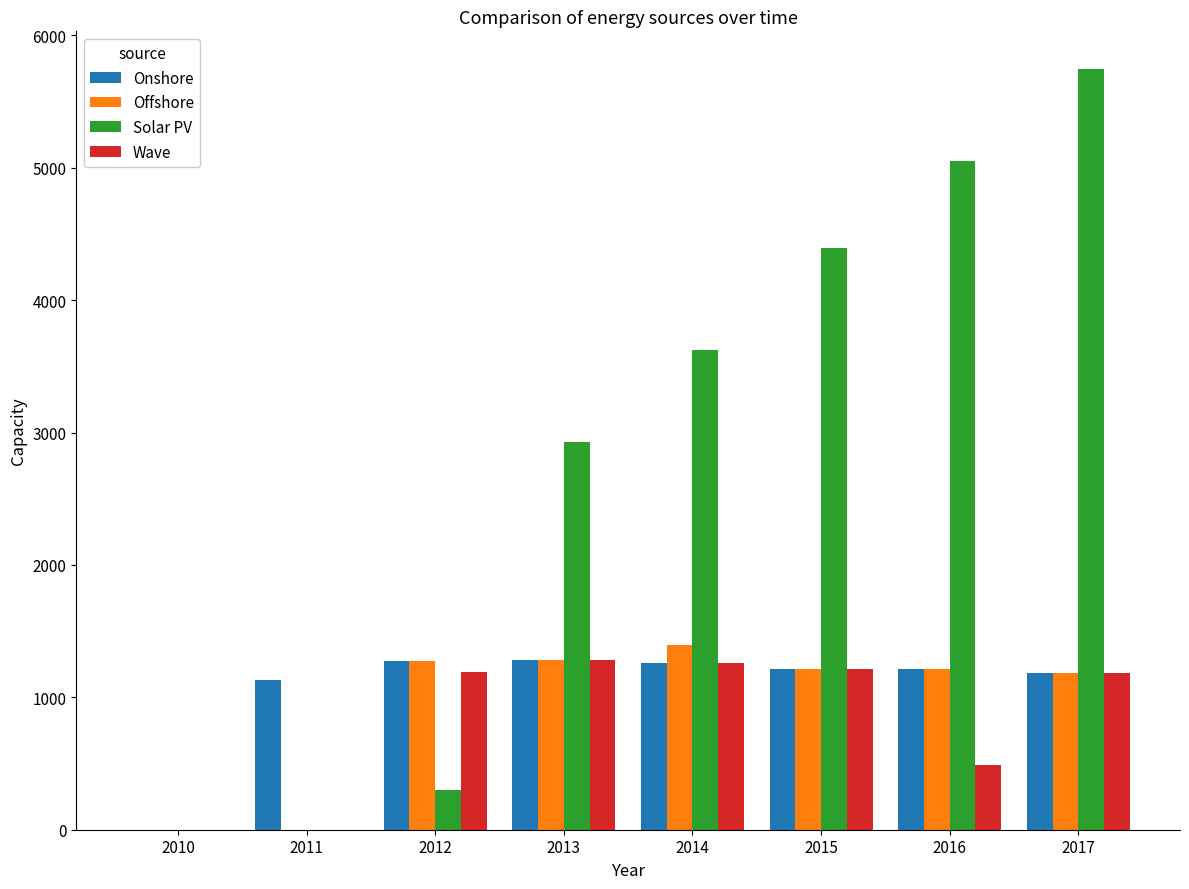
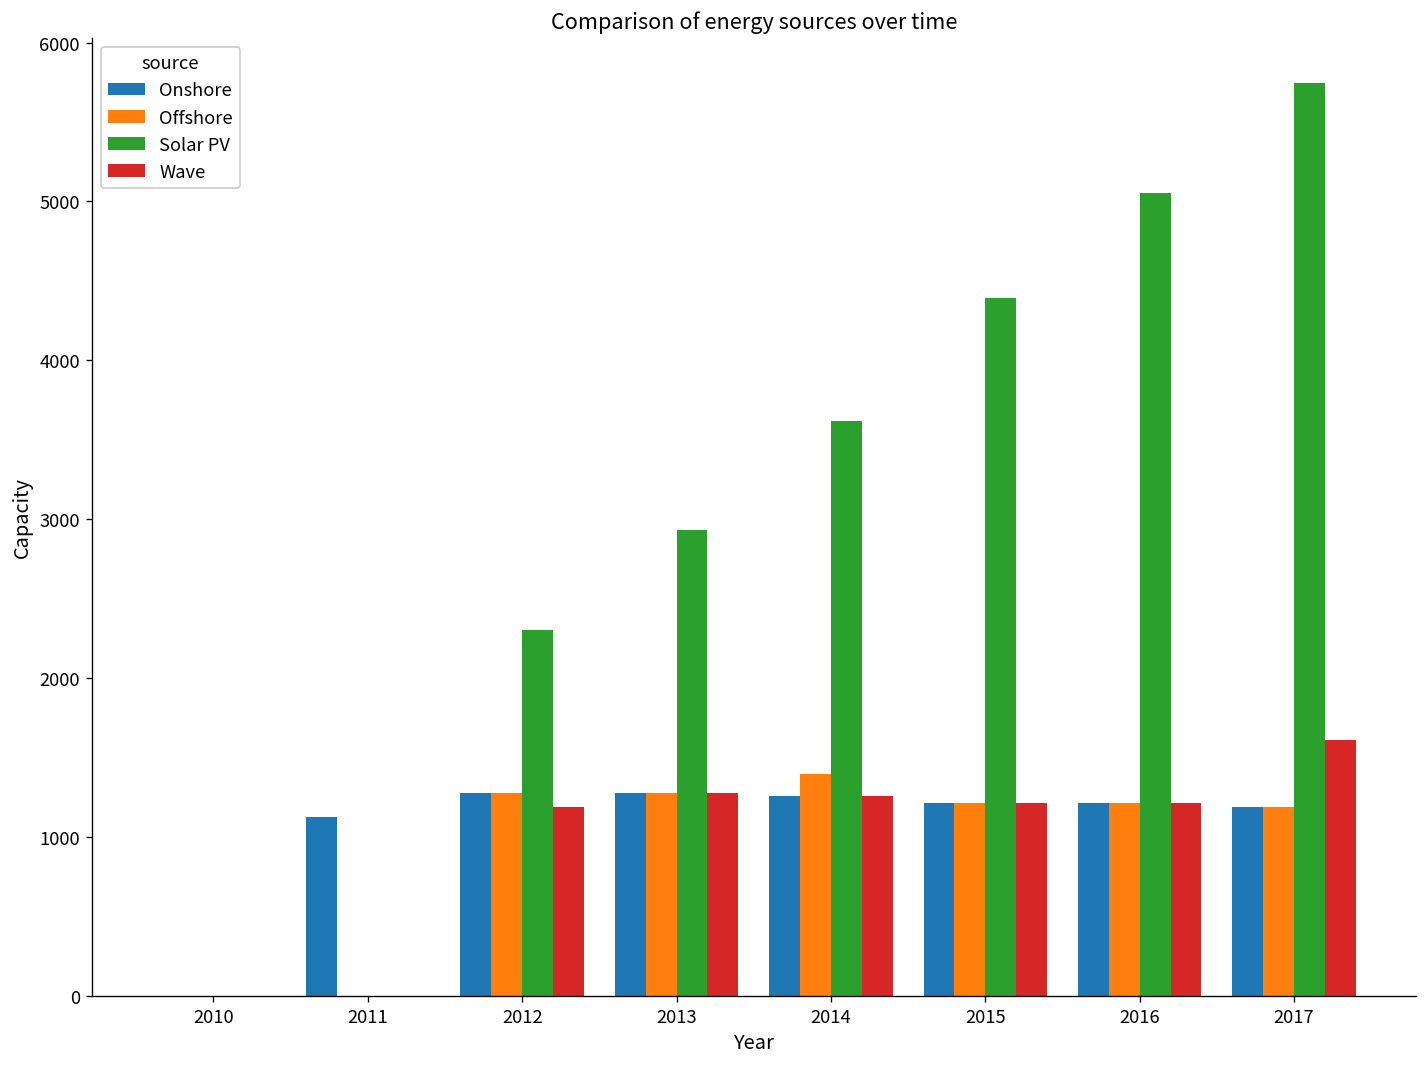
  {
    "Onshore": {
      "2010": 0,
      "2011": 1130,
      "2012": 1270,
      "2013": 1280,
      "2014": 1260,
      "2015": 1210,
      "2016": 1210,
      "2017": 1190
    },
    "Offshore": {
      "2010": 0,
      "2011": 0,
      "2012": 1270,
      "2013": 1280,
      "2014": 1400,
      "2015": 1210,
      "2016": 1210,
      "2017": 1190
    },
    "Solar PV": {
      "2010": 0,
      "2011": 0,
-     "2012": 300,
+     "2012": 2300,
      "2013": 2930,
      "2014": 3620,
      "2015": 4390,
      "2016": 5050,
      "2017": 5740
    },
    "Wave": {
      "2010": 0,
      "2011": 0,
      "2012": 1190,
      "2013": 1280,
      "2014": 1260,
      "2015": 1210,
-     "2016": 490,
-     "2017": 1190
+     "2016": 1210,
+     "2017": 1610
    }
  }
